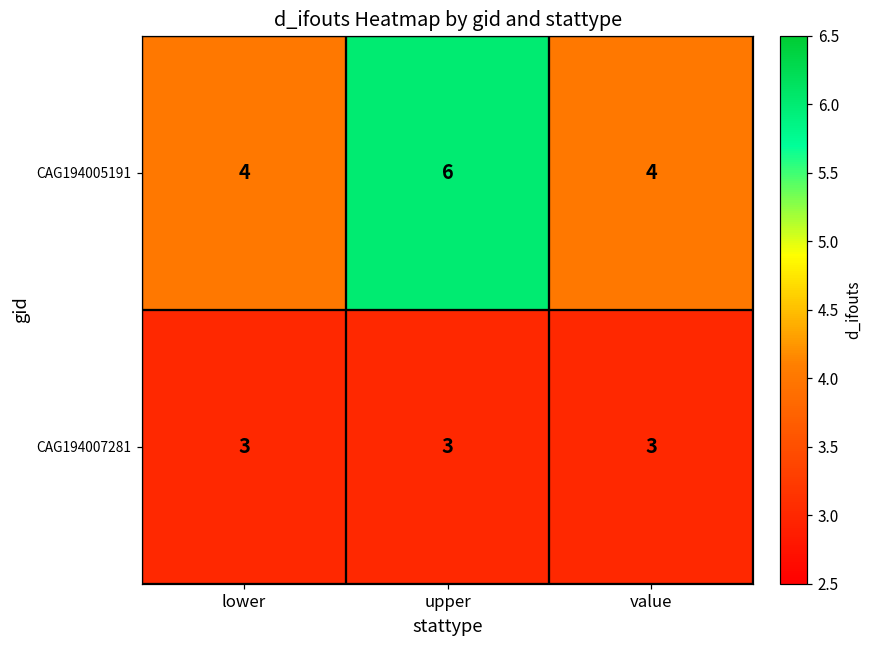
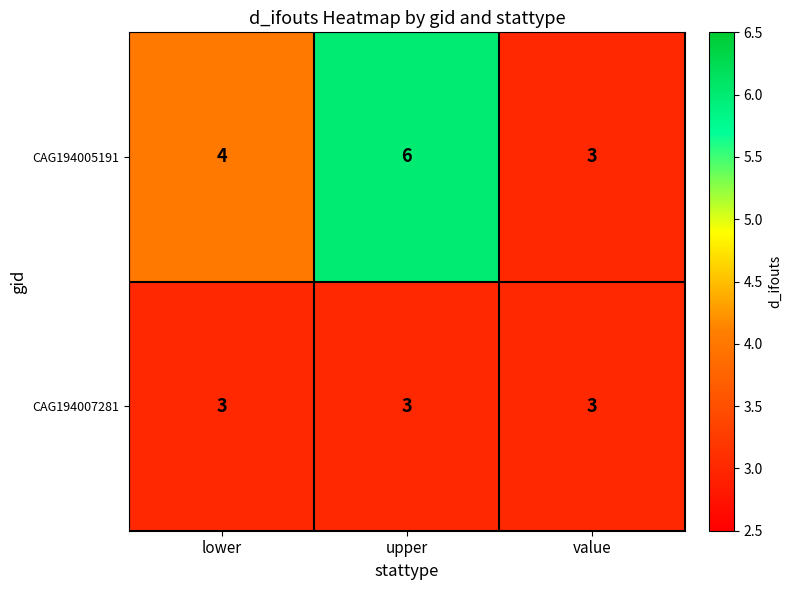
  {
    "CAG194005191": {
      "lower": 4,
      "upper": 6,
-     "value": 4
+     "value": 3
    },
    "CAG194007281": {
      "lower": 3,
      "upper": 3,
      "value": 3
    }
  }
